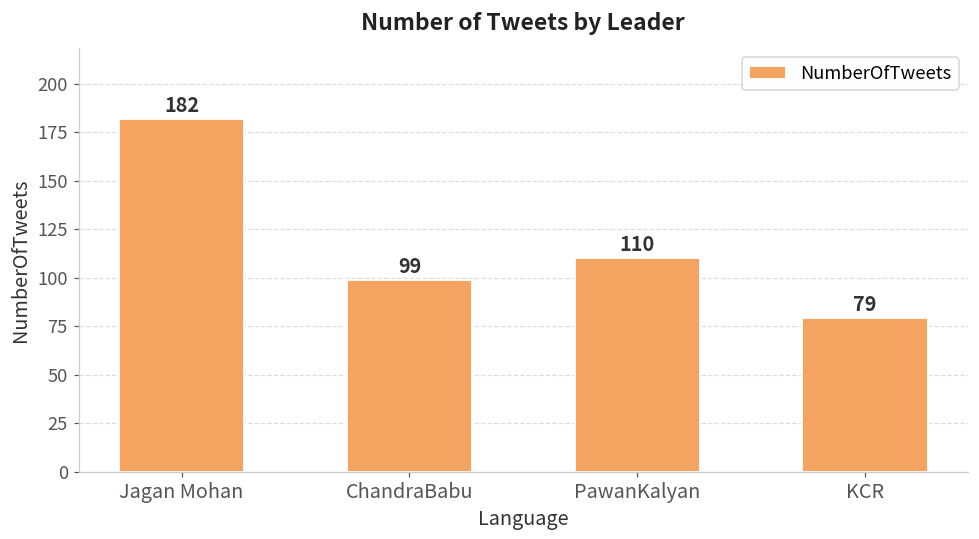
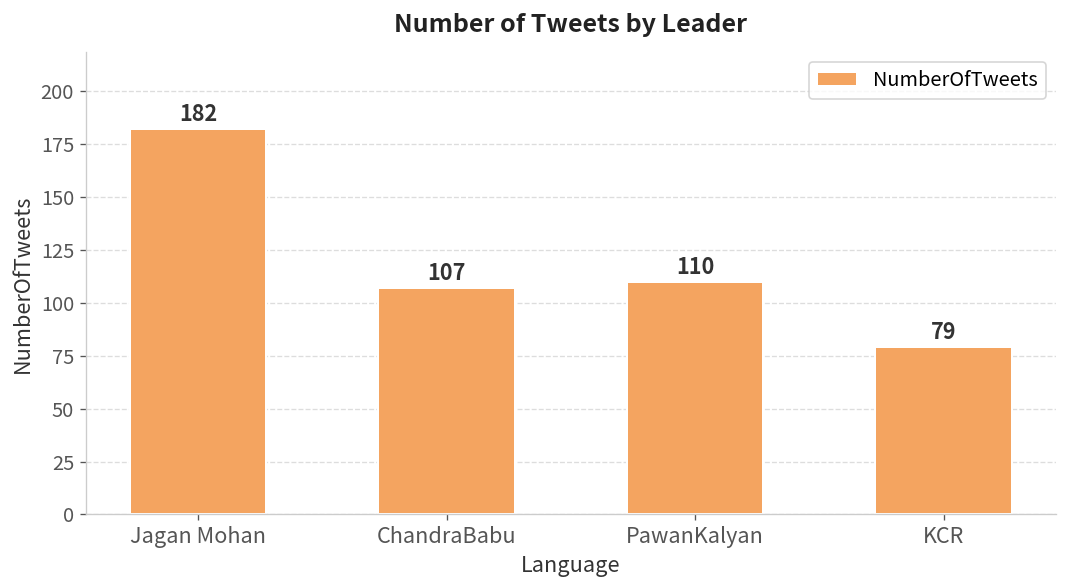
  {
    "Jagan Mohan": 182,
-   "ChandraBabu": 99,
+   "ChandraBabu": 107,
    "PawanKalyan": 110,
    "KCR": 79
  }
